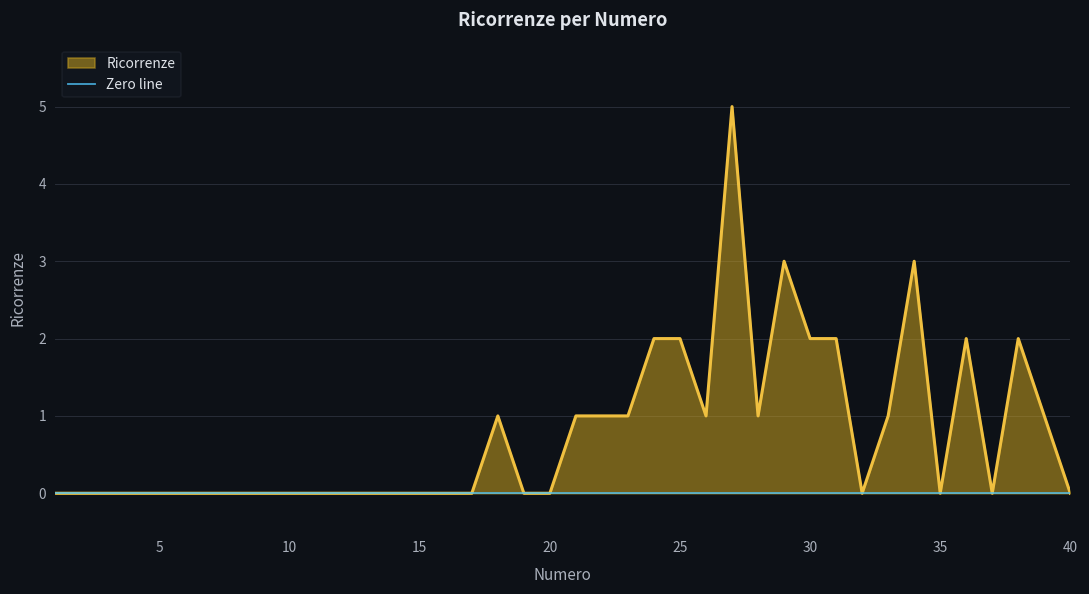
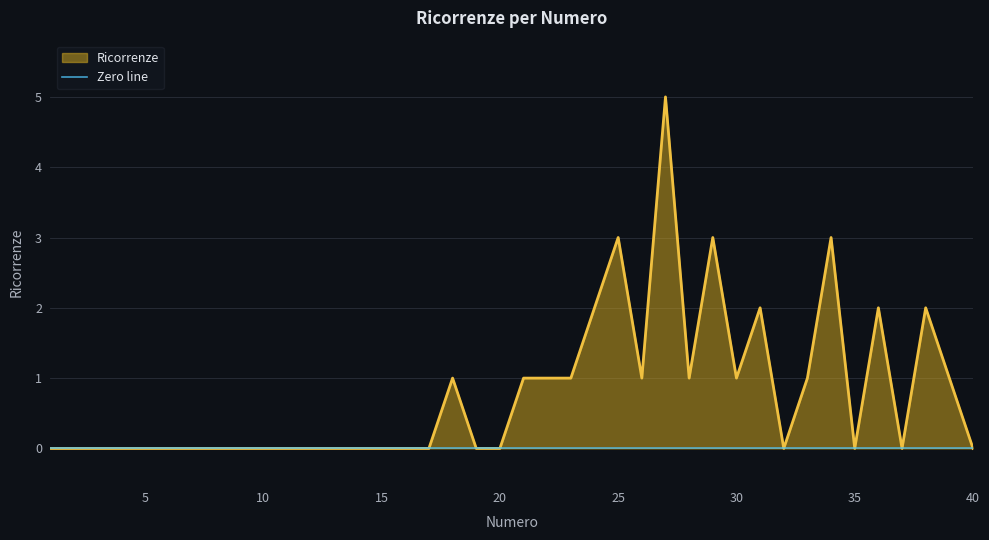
  {
    "5": 0,
    "10": 0,
    "15": 0,
    "20": 0,
-   "25": 2,
-   "30": 2,
+   "25": 3,
+   "30": 1,
    "35": 0,
    "40": 0
  }
